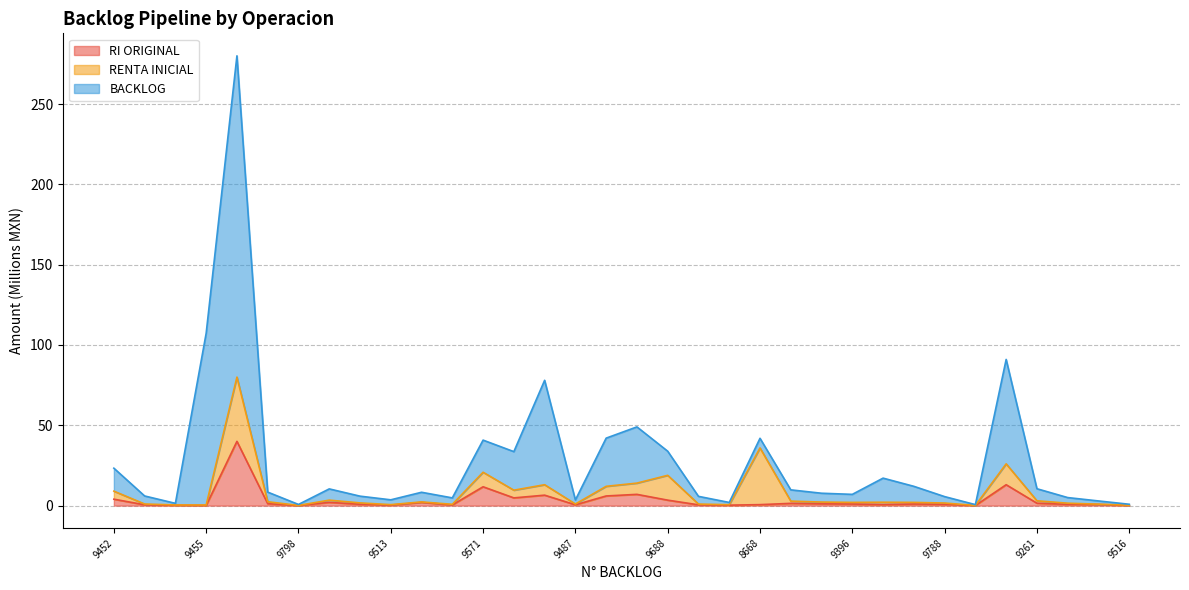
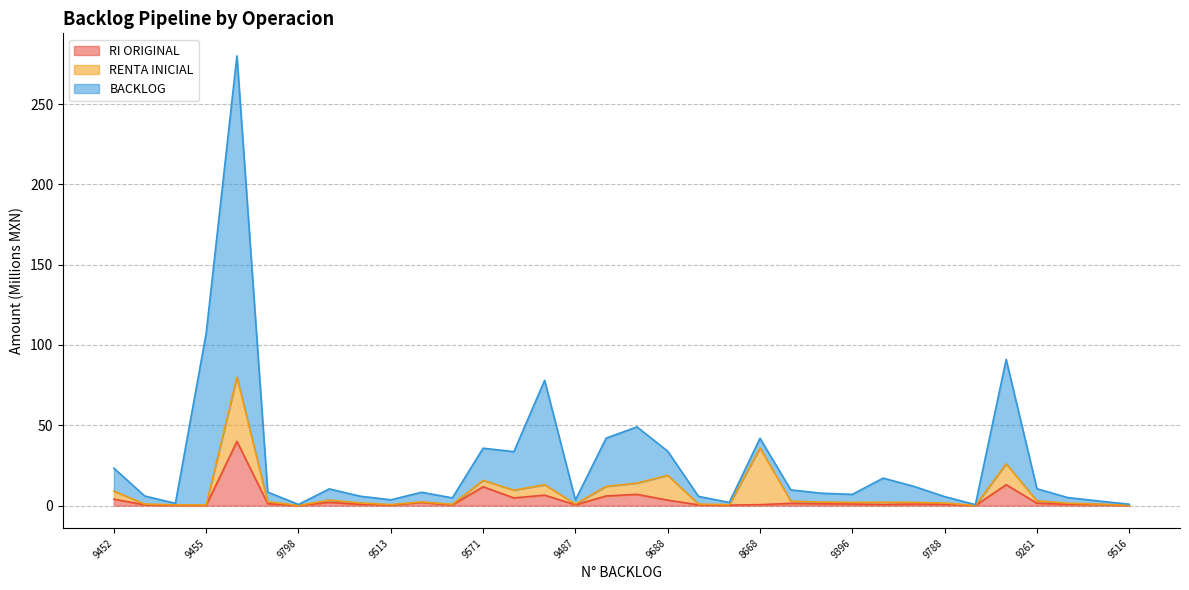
  {
    "RI ORIGINAL": {
      "9452": 4,
      "9571": 12,
      "9688": 3,
      "8668": 1
    },
    "RENTA INICIAL": {
      "9452": 5,
-     "9571": 9,
+     "9571": 4,
      "9688": 15,
      "8668": 35
    },
    "BACKLOG": {
      "9452": 14,
      "9455": 107,
      "9513": 3,
      "9571": 20,
      "9487": 3,
      "9688": 15,
      "8668": 6,
      "9396": 5,
      "9788": 4,
      "9261": 8
    }
  }
